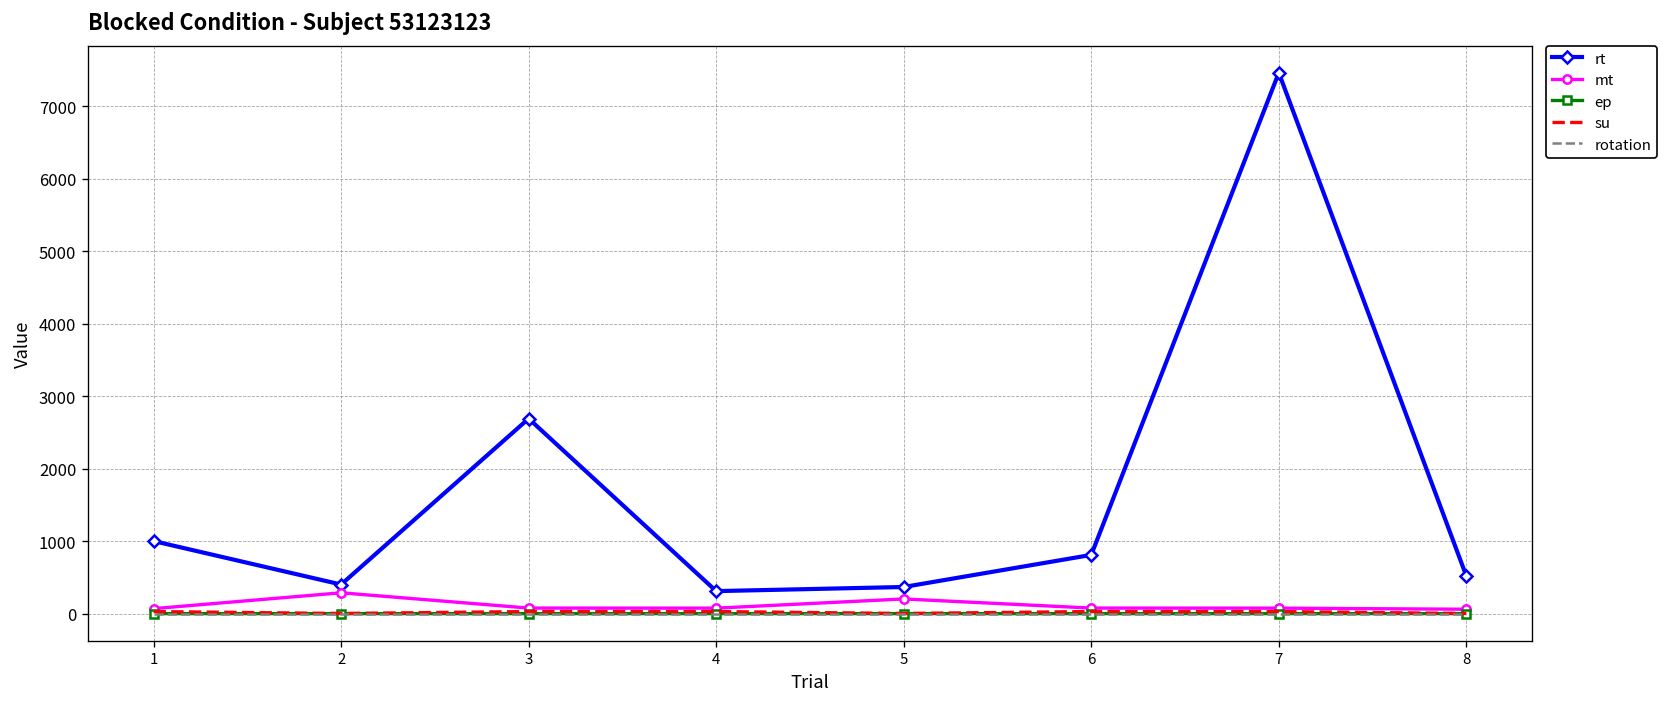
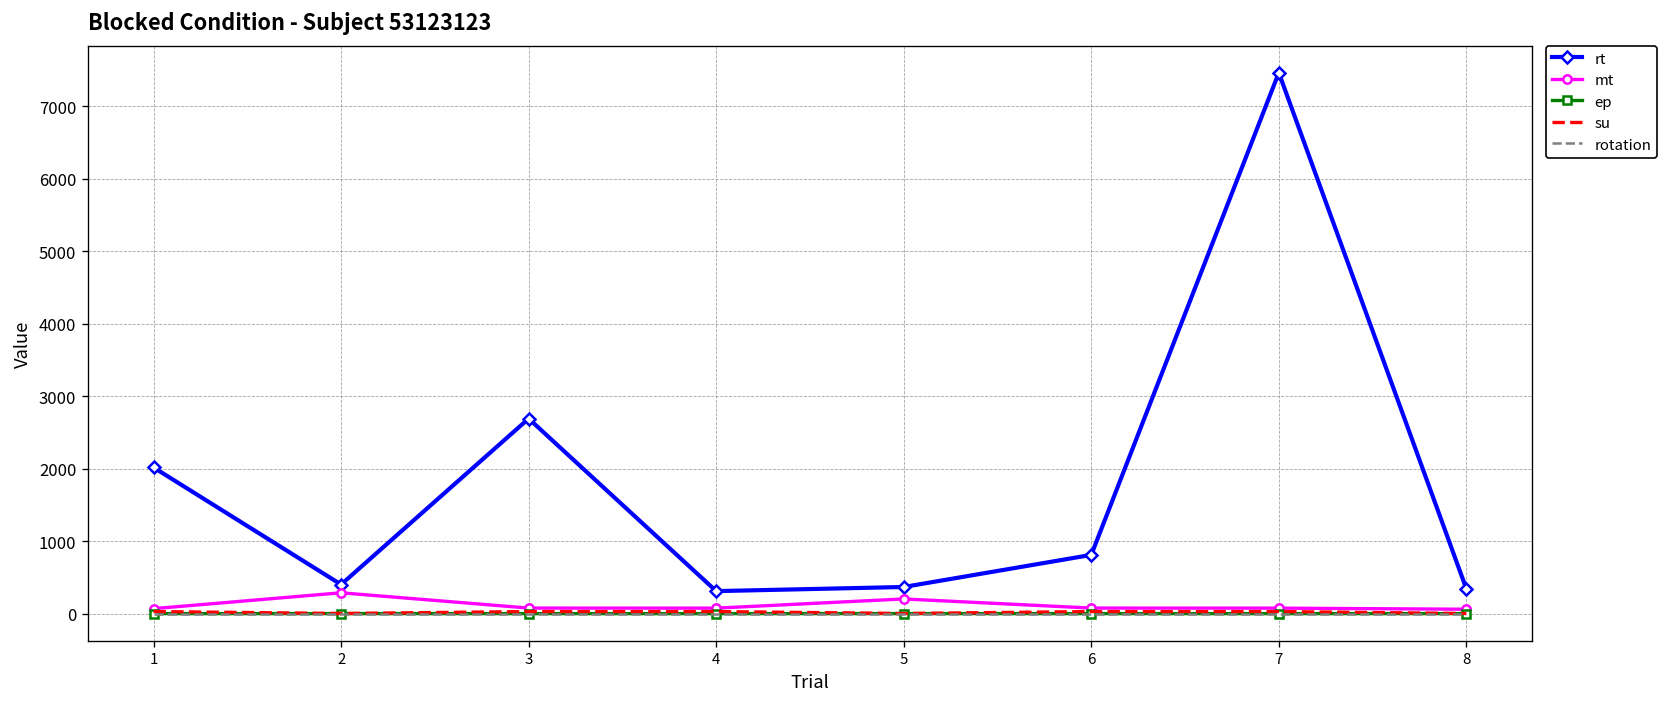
  {
    "rt": {
-     "1": 1000,
+     "1": 2000,
      "2": 400,
      "3": 2700,
      "4": 300,
      "5": 400,
      "6": 800,
      "7": 7500,
-     "8": 500
+     "8": 300
    },
    "mt": {
      "2": 300,
      "3": 100,
      "4": 100,
      "5": 200,
      "6": 100,
      "7": 100,
      "8": 100
    }
  }
